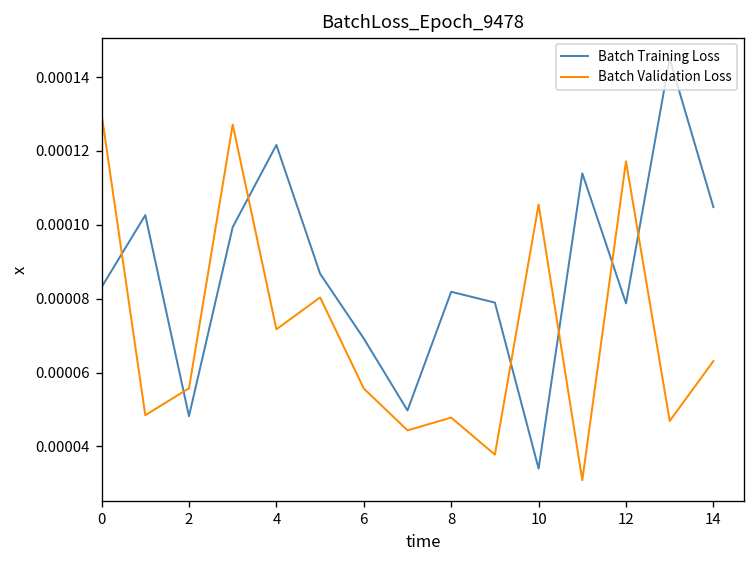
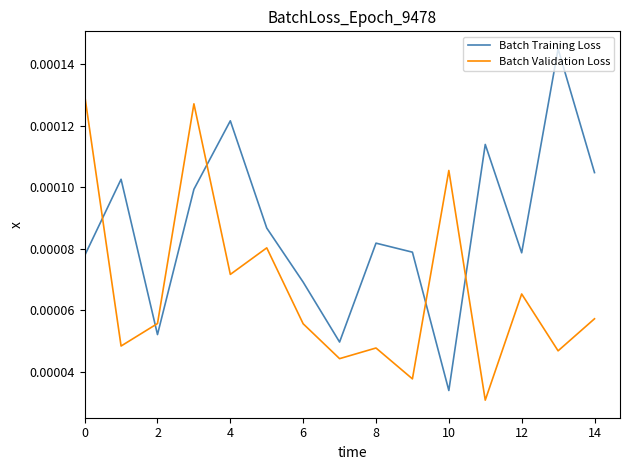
  {
    "Batch Training Loss": {
-     "0": 0.000083,
-     "2": 0.000048,
+     "0": 0.000078,
+     "2": 0.000052,
      "4": 0.000122,
      "6": 0.000069,
      "8": 0.000082,
      "10": 0.000034,
      "12": 0.000079,
      "14": 0.000105
    },
    "Batch Validation Loss": {
      "0": 0.000130,
      "2": 0.000056,
      "4": 0.000072,
      "6": 0.000056,
      "8": 0.000048,
      "10": 0.000105,
-     "12": 0.000117,
-     "14": 0.000063
+     "12": 0.000065,
+     "14": 0.000057
    }
  }
